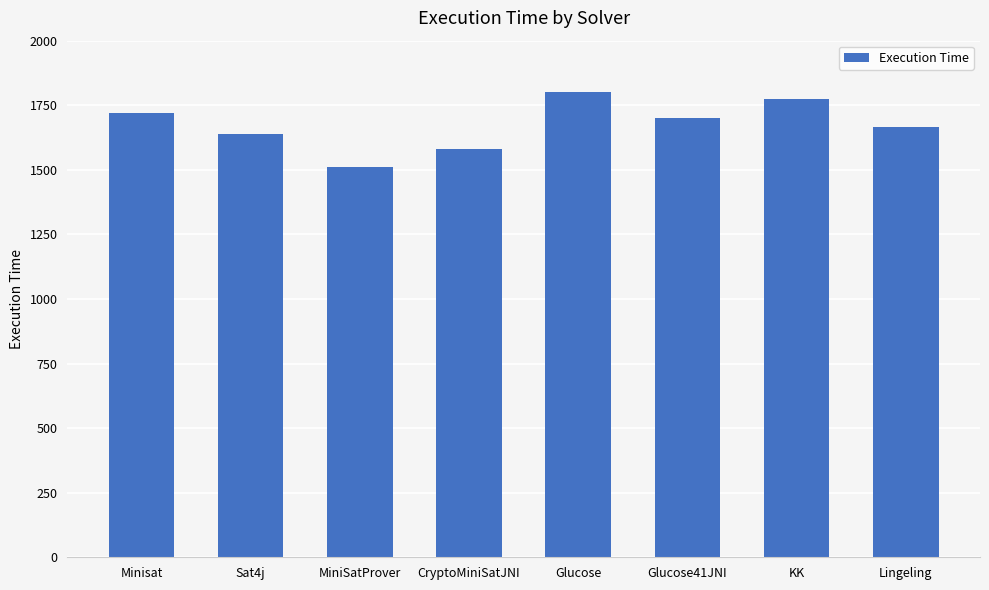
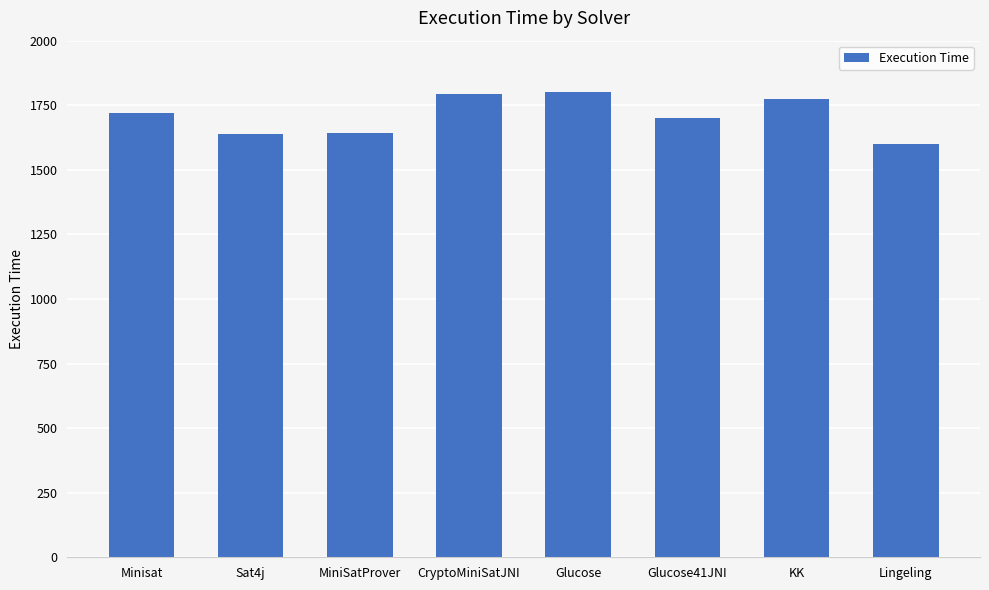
  {
    "Minisat": 1720,
    "Sat4j": 1640,
-   "MiniSatProver": 1510,
-   "CryptoMiniSatJNI": 1580,
+   "MiniSatProver": 1640,
+   "CryptoMiniSatJNI": 1790,
    "Glucose": 1800,
    "Glucose41JNI": 1700,
    "KK": 1780,
-   "Lingeling": 1670
+   "Lingeling": 1600
  }
